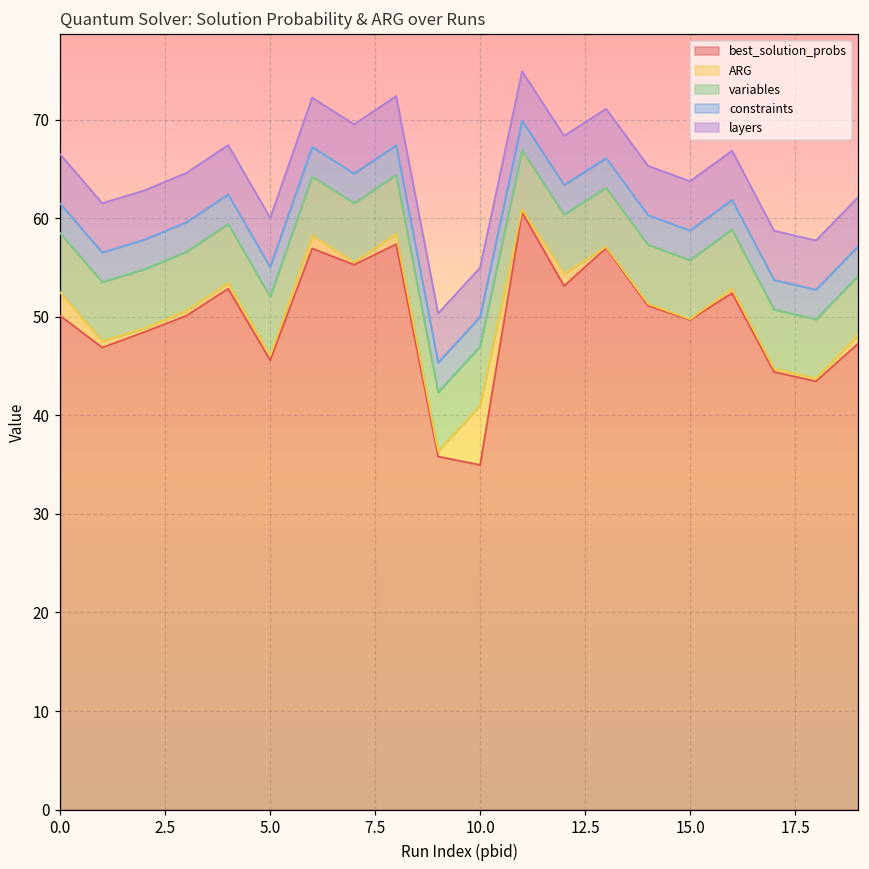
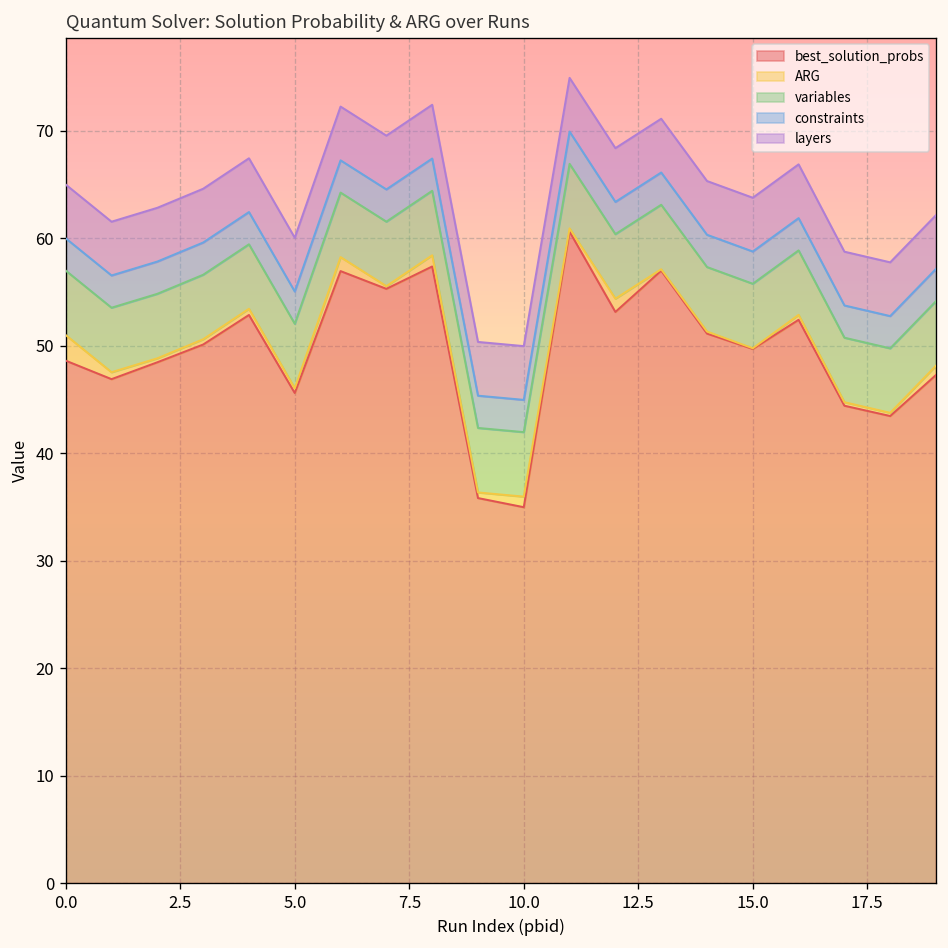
  {
    "best_solution_probs": {
-     "0.0": 50,
+     "0.0": 49,
      "5.0": 46,
      "10.0": 35
    },
    "ARG": {
      "0.0": 2,
      "5.0": 0,
-     "10.0": 6
+     "10.0": 1
    },
    "variables": {
      "0.0": 6,
      "5.0": 6,
      "10.0": 6,
      "15.0": 6
    }
  }
